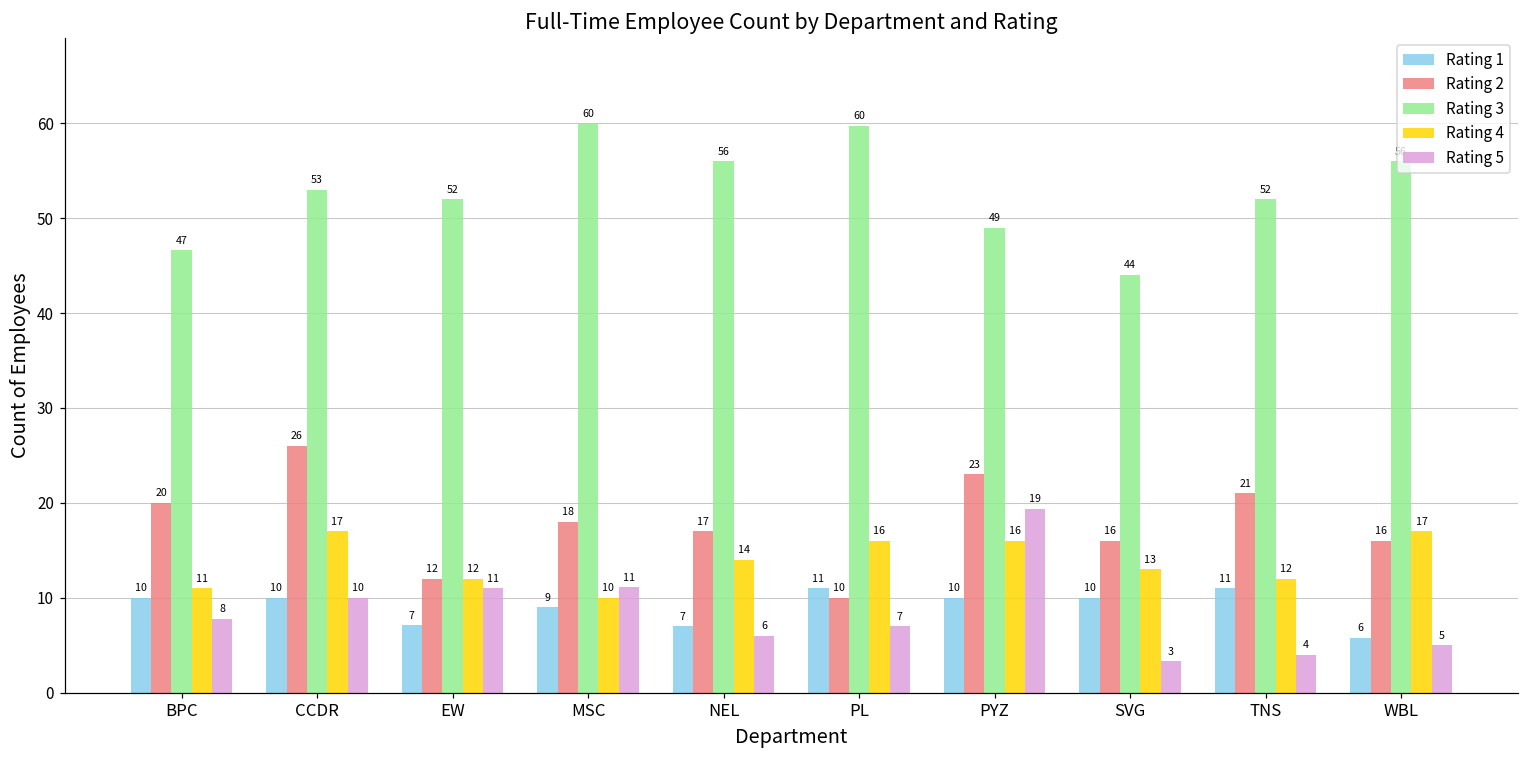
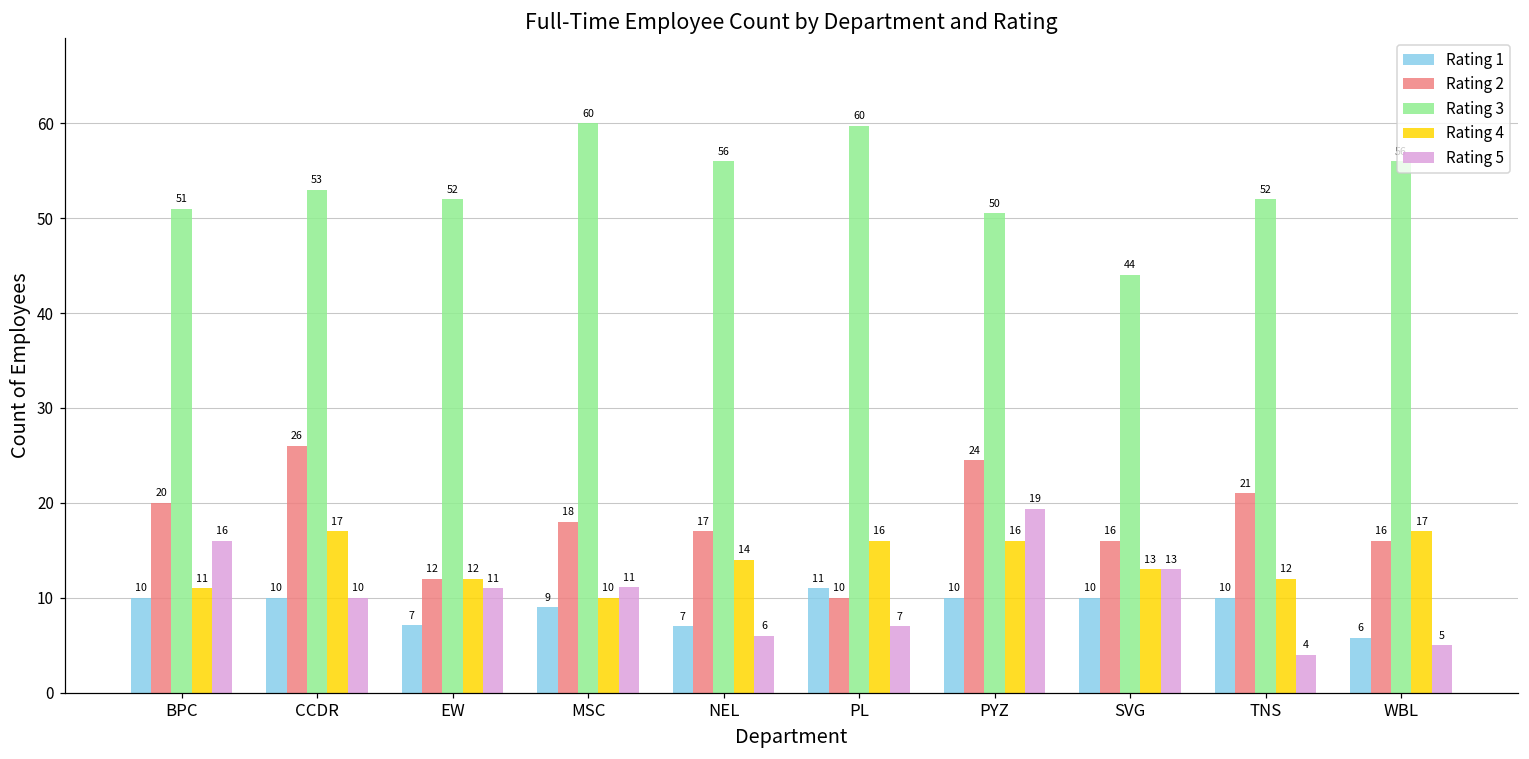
  {
    "Rating 1": {
      "BPC": 10,
      "CCDR": 10,
      "EW": 7,
      "MSC": 9,
      "NEL": 7,
      "PL": 11,
      "PYZ": 10,
      "SVG": 10,
-     "TNS": 11,
+     "TNS": 10,
      "WBL": 6
    },
    "Rating 2": {
      "BPC": 20,
      "CCDR": 26,
      "EW": 12,
      "MSC": 18,
      "NEL": 17,
      "PL": 10,
-     "PYZ": 23,
+     "PYZ": 24,
      "SVG": 16,
      "TNS": 21,
      "WBL": 16
    },
    "Rating 3": {
-     "BPC": 47,
+     "BPC": 51,
      "CCDR": 53,
      "EW": 52,
      "MSC": 60,
      "NEL": 56,
      "PL": 60,
-     "PYZ": 49,
+     "PYZ": 50,
      "SVG": 44,
      "TNS": 52
    },
    "Rating 4": {
      "BPC": 11,
      "CCDR": 17,
      "EW": 12,
      "MSC": 10,
      "NEL": 14,
      "PL": 16,
      "PYZ": 16,
      "SVG": 13,
      "TNS": 12,
      "WBL": 17
    },
    "Rating 5": {
-     "BPC": 8,
+     "BPC": 16,
      "CCDR": 10,
      "EW": 11,
      "MSC": 11,
      "NEL": 6,
      "PL": 7,
      "PYZ": 19,
-     "SVG": 3,
+     "SVG": 13,
      "TNS": 4,
      "WBL": 5
    }
  }
